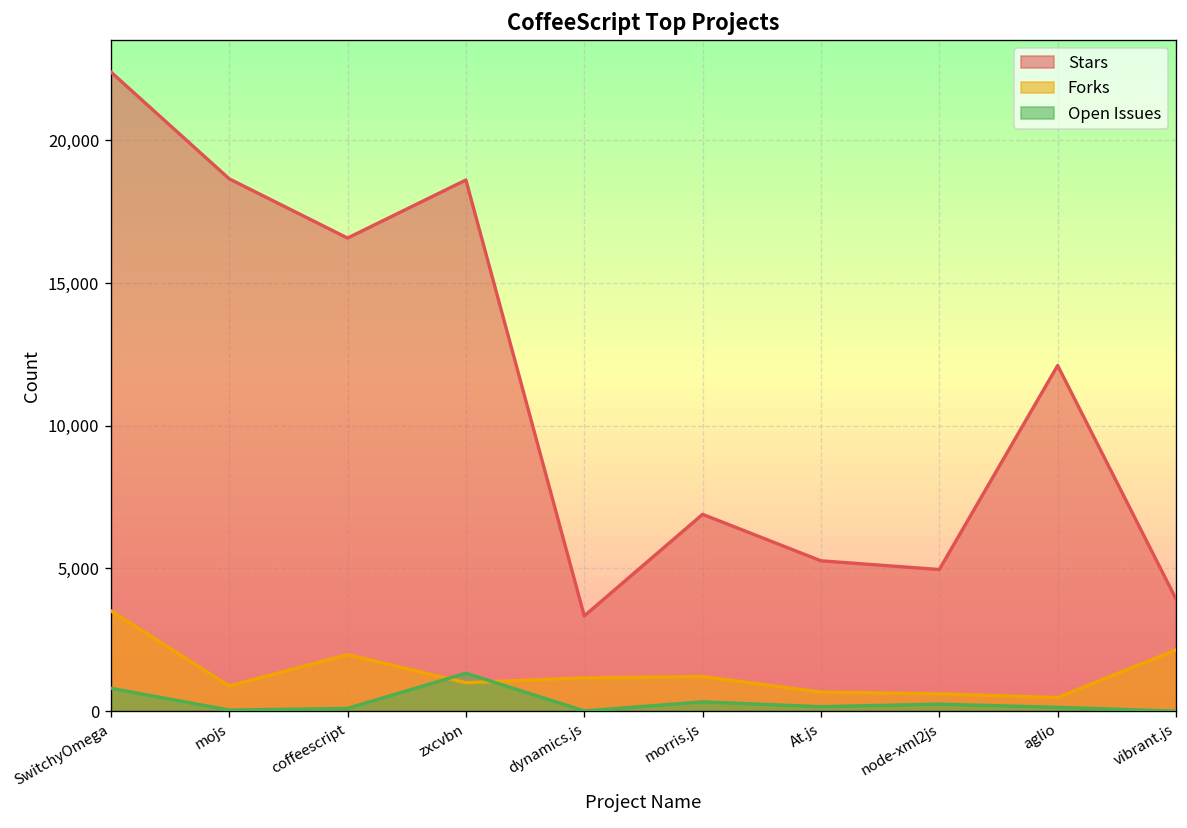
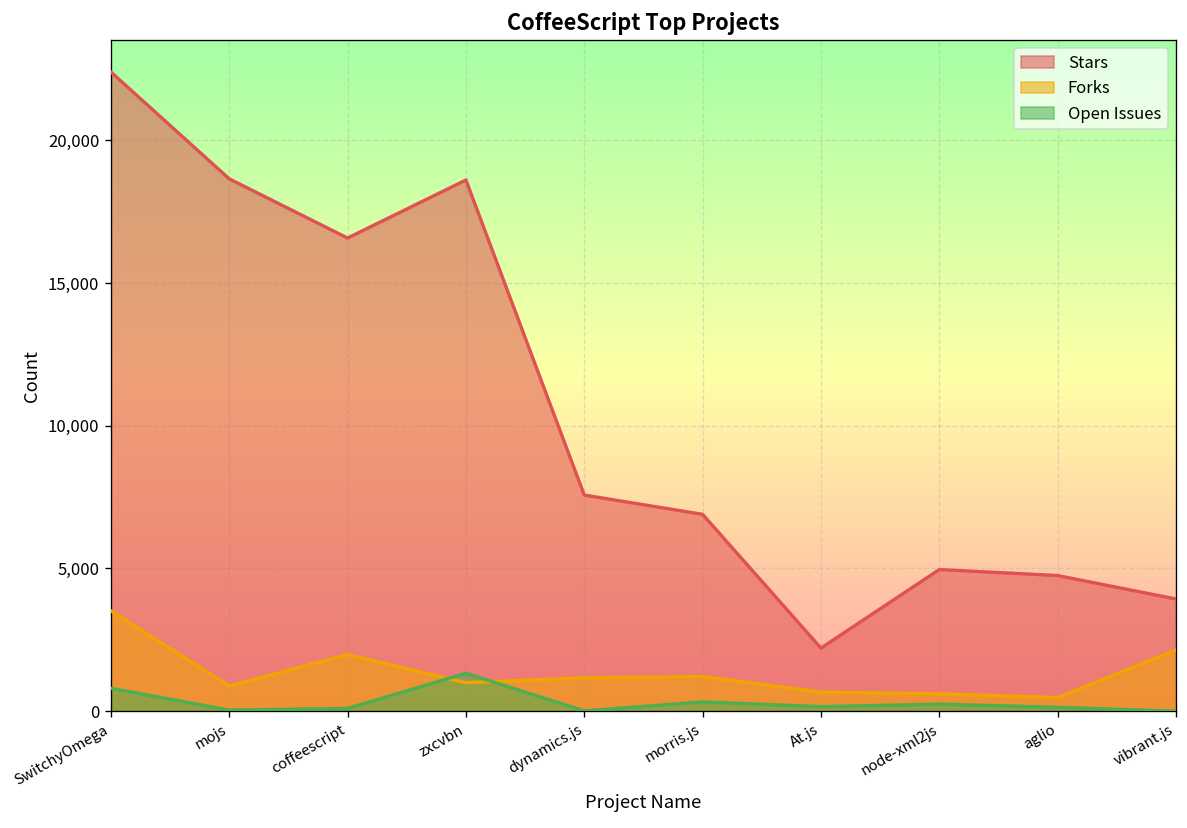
  {
    "Stars": {
      "SwitchyOmega": "22,400",
      "mojs": "18,700",
      "coffeescript": "16,600",
      "zxcvbn": "18,600",
-     "dynamics.js": "3,300",
+     "dynamics.js": "7,600",
      "morris.js": "6,900",
-     "At.js": "5,300",
+     "At.js": "2,200",
      "node-xml2js": "5,000",
-     "aglio": "12,100",
+     "aglio": "4,800",
      "vibrant.js": "3,900"
    },
    "Forks": {
      "SwitchyOmega": "3,500",
      "mojs": "900",
      "coffeescript": "2,000",
      "zxcvbn": "1,000",
      "dynamics.js": "1,200",
      "morris.js": "1,200",
      "At.js": "700",
      "node-xml2js": "600",
      "aglio": "500",
      "vibrant.js": "2,100"
    },
    "Open Issues": {
      "SwitchyOmega": "800",
      "mojs": "0",
      "coffeescript": "100",
      "zxcvbn": "1,300",
      "dynamics.js": "0",
      "morris.js": "300",
      "At.js": "200",
      "node-xml2js": "200",
      "aglio": "100",
      "vibrant.js": "0"
    }
  }
